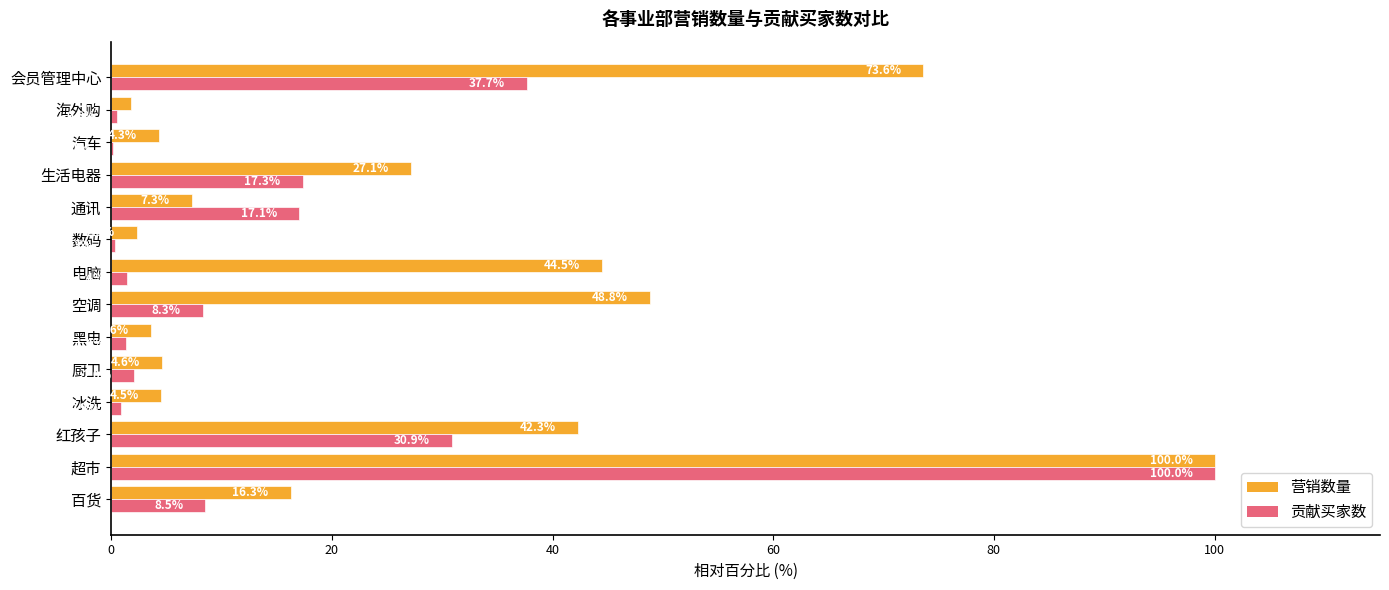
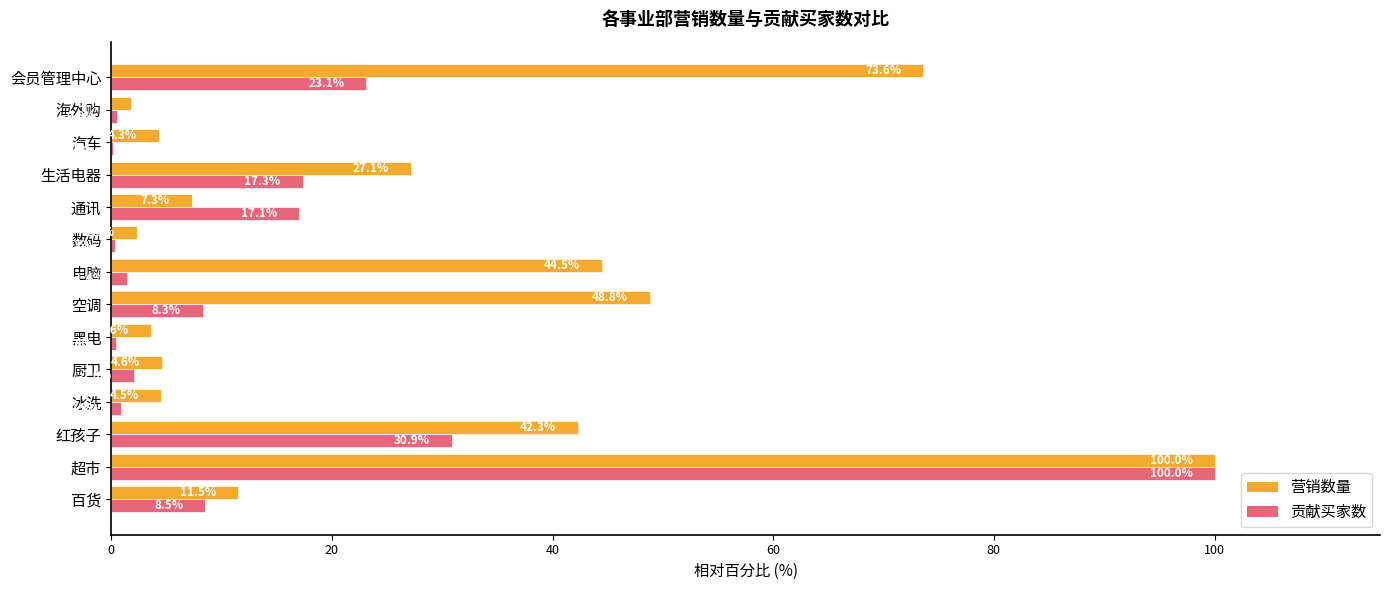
  {
    "营销数量": {
      "会员管理中心": "73.6%",
      "汽车": "4.3%",
      "生活电器": "27.1%",
      "通讯": "7.3%",
      "电脑": "44.5%",
      "空调": "48.8%",
      "黑电": "3.6%",
      "厨卫": "4.6%",
      "冰洗": "4.5%",
      "红孩子": "42.3%",
      "超市": "100.0%",
-     "百货": "16.3%"
+     "百货": "11.5%"
    },
    "贡献买家数": {
-     "会员管理中心": "37.7%",
+     "会员管理中心": "23.1%",
      "生活电器": "17.3%",
      "通讯": "17.1%",
      "空调": "8.3%",
-     "黑电": "1.4",
+     "黑电": "0.4",
      "红孩子": "30.9%",
      "超市": "100.0%",
      "百货": "8.5%"
    }
  }
